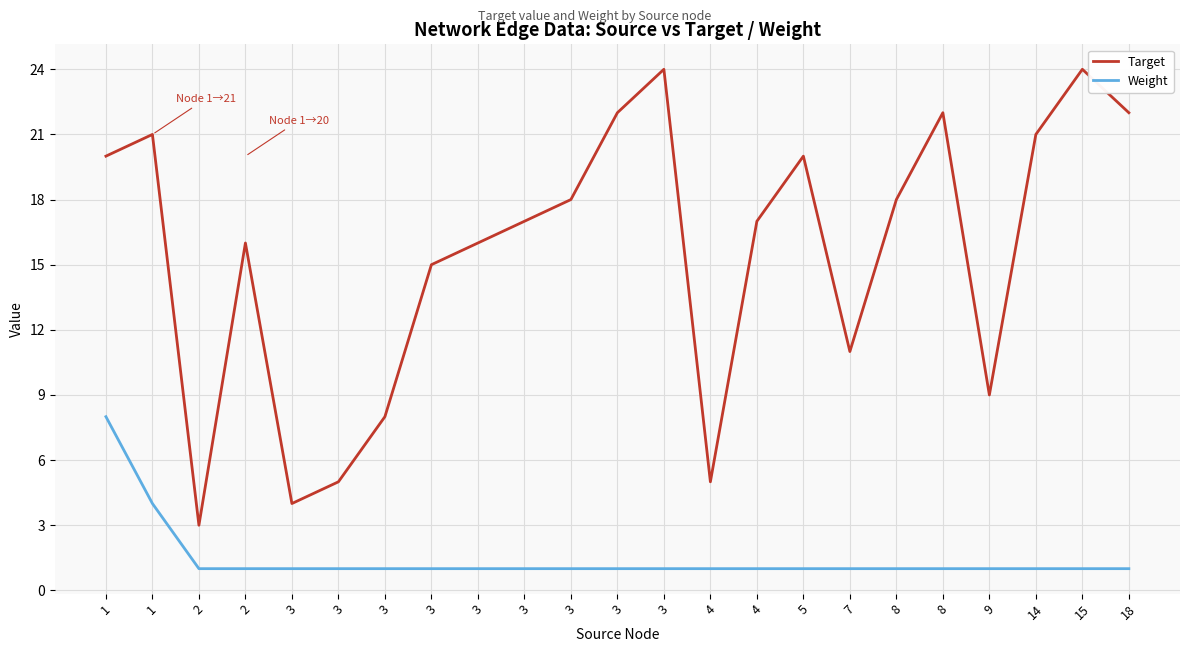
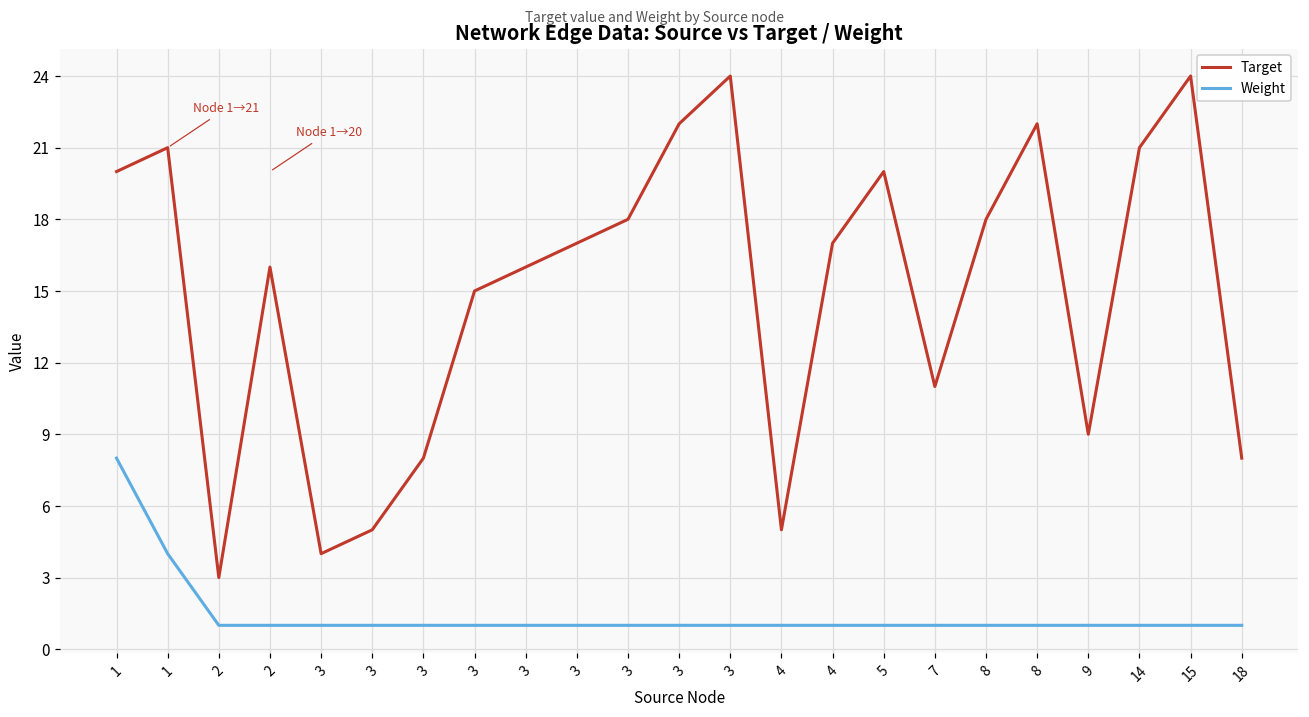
  {
    "Target": {
      "5": 20,
      "7": 11,
      "9": 9,
      "14": 21,
      "15": 24,
-     "18": 22
+     "18": 8
    },
    "Weight": {
      "5": 1,
      "7": 1,
      "9": 1,
      "14": 1,
      "15": 1,
      "18": 1
    }
  }
